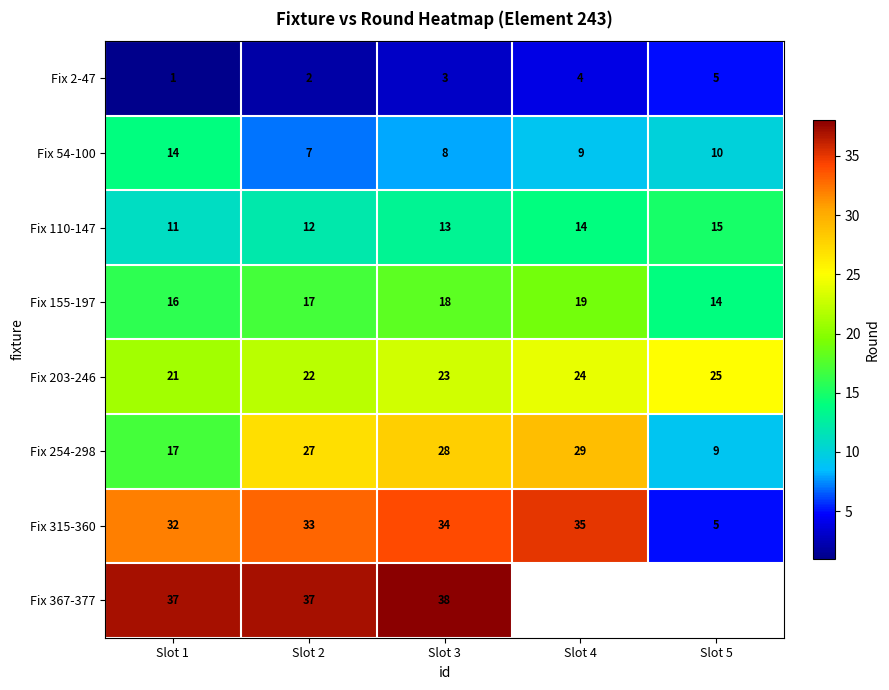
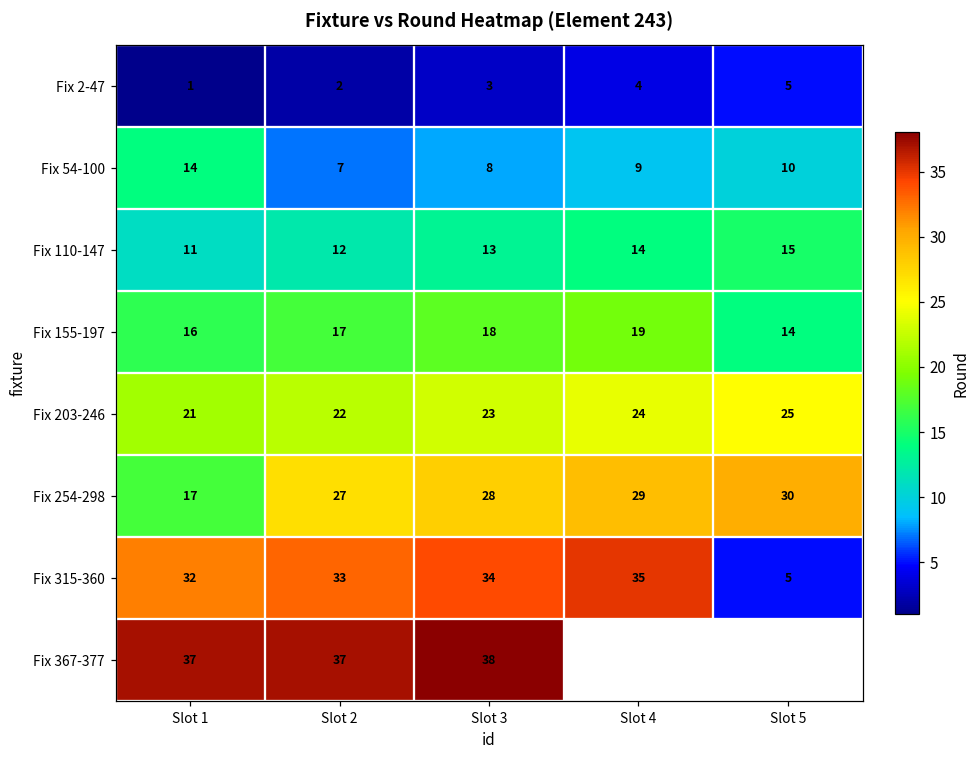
  {
    "Fix 2-47": {
      "Slot 1": 1,
      "Slot 2": 2,
      "Slot 3": 3,
      "Slot 4": 4,
      "Slot 5": 5
    },
    "Fix 54-100": {
      "Slot 1": 14,
      "Slot 2": 7,
      "Slot 3": 8,
      "Slot 4": 9,
      "Slot 5": 10
    },
    "Fix 110-147": {
      "Slot 1": 11,
      "Slot 2": 12,
      "Slot 3": 13,
      "Slot 4": 14,
      "Slot 5": 15
    },
    "Fix 155-197": {
      "Slot 1": 16,
      "Slot 2": 17,
      "Slot 3": 18,
      "Slot 4": 19,
      "Slot 5": 14
    },
    "Fix 203-246": {
      "Slot 1": 21,
      "Slot 2": 22,
      "Slot 3": 23,
      "Slot 4": 24,
      "Slot 5": 25
    },
    "Fix 254-298": {
      "Slot 1": 17,
      "Slot 2": 27,
      "Slot 3": 28,
      "Slot 4": 29,
-     "Slot 5": 9
+     "Slot 5": 30
    },
    "Fix 315-360": {
      "Slot 1": 32,
      "Slot 2": 33,
      "Slot 3": 34,
      "Slot 4": 35,
      "Slot 5": 5
    },
    "Fix 367-377": {
      "Slot 1": 37,
      "Slot 2": 37,
      "Slot 3": 38
    }
  }
